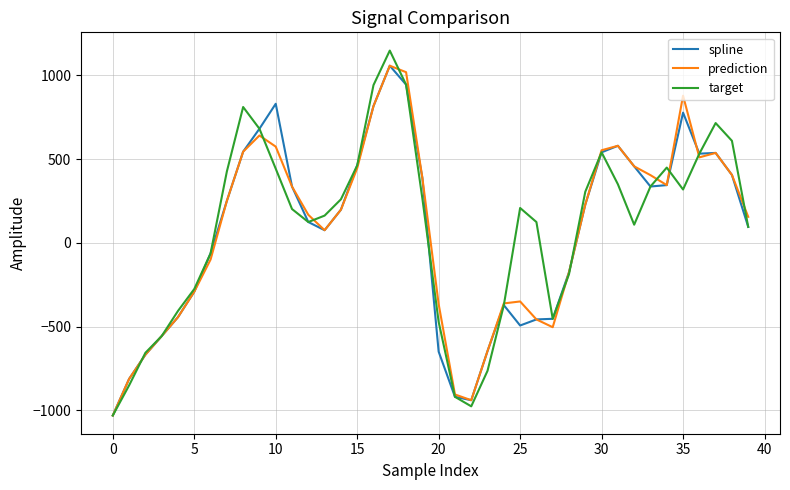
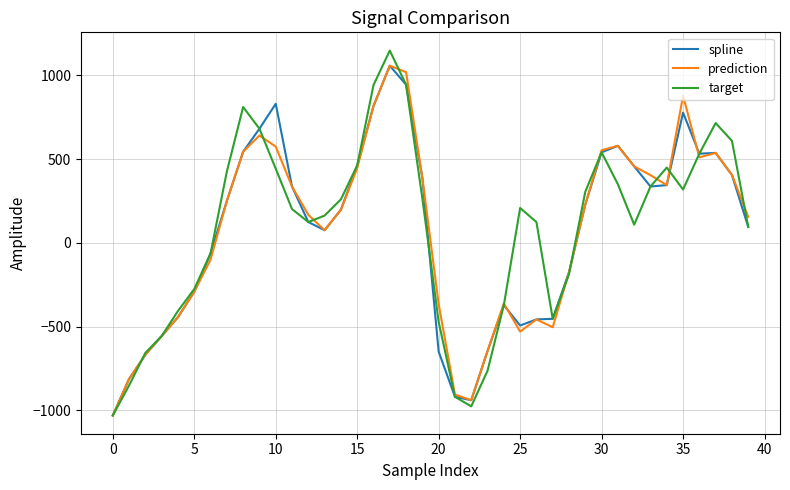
  {
    "spline": {
      "10": 830,
      "20": -650,
      "25": -490,
      "35": 780
    },
    "prediction": {
      "10": 570,
      "15": 450,
      "20": -370,
-     "25": -350
+     "25": -530
    },
    "target": {
      "5": -280,
      "10": 440,
      "20": -470,
      "25": 210,
      "35": 320
    }
  }
